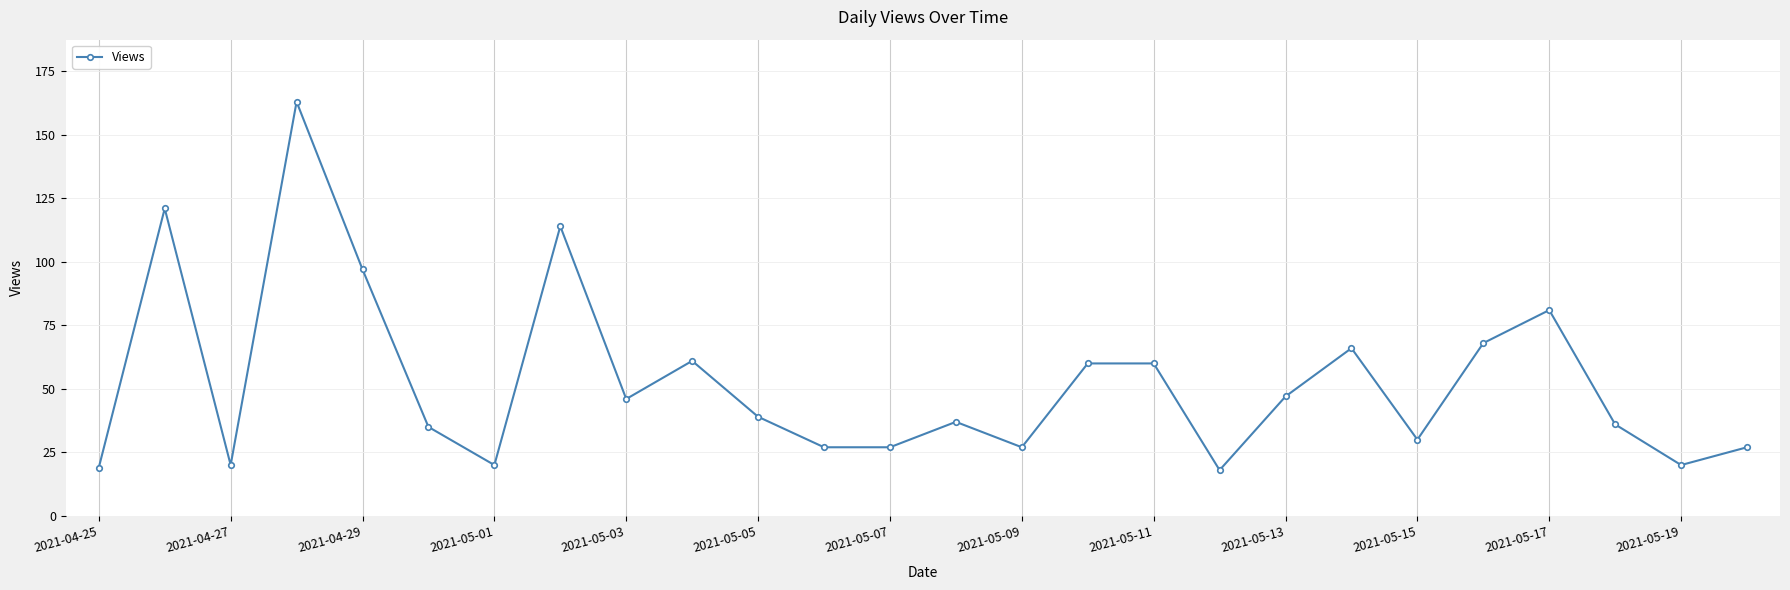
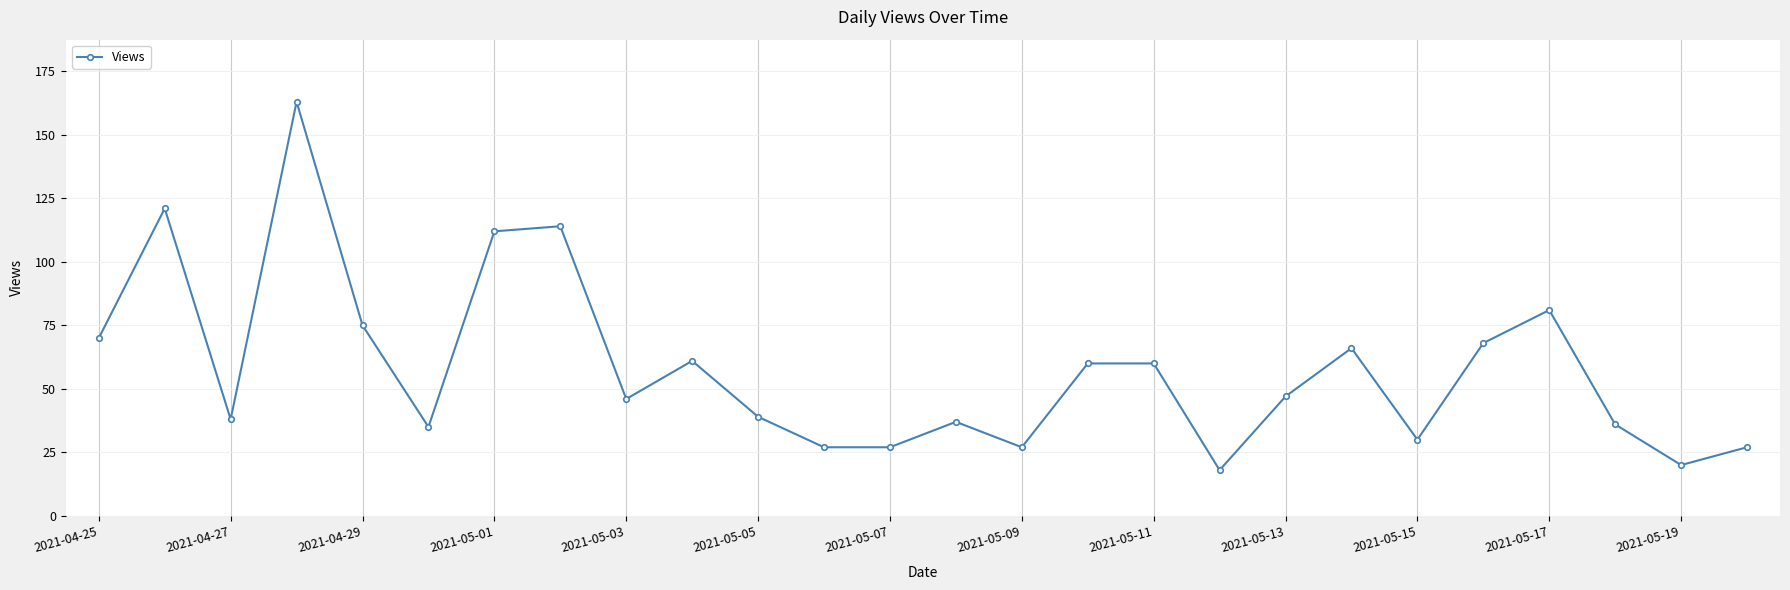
  {
-   "2021-04-25": 19,
-   "2021-04-27": 20,
-   "2021-04-29": 97,
-   "2021-05-01": 20,
+   "2021-04-25": 70,
+   "2021-04-27": 38,
+   "2021-04-29": 75,
+   "2021-05-01": 112,
    "2021-05-03": 46,
    "2021-05-05": 39,
    "2021-05-07": 27,
    "2021-05-09": 27,
    "2021-05-11": 60,
    "2021-05-13": 47,
    "2021-05-15": 30,
    "2021-05-17": 81,
    "2021-05-19": 20
  }
